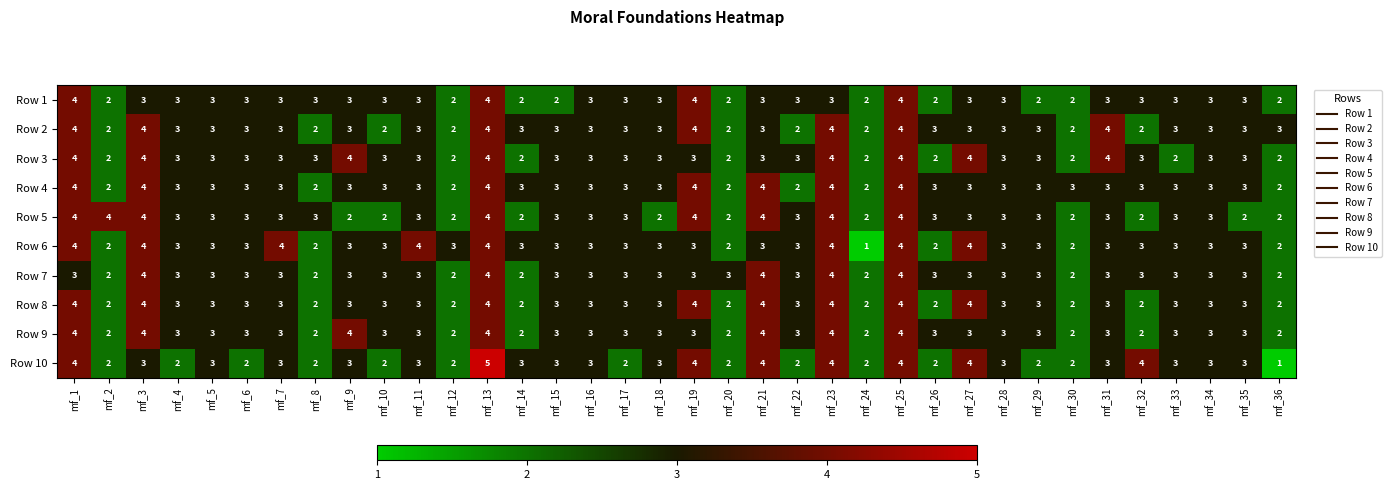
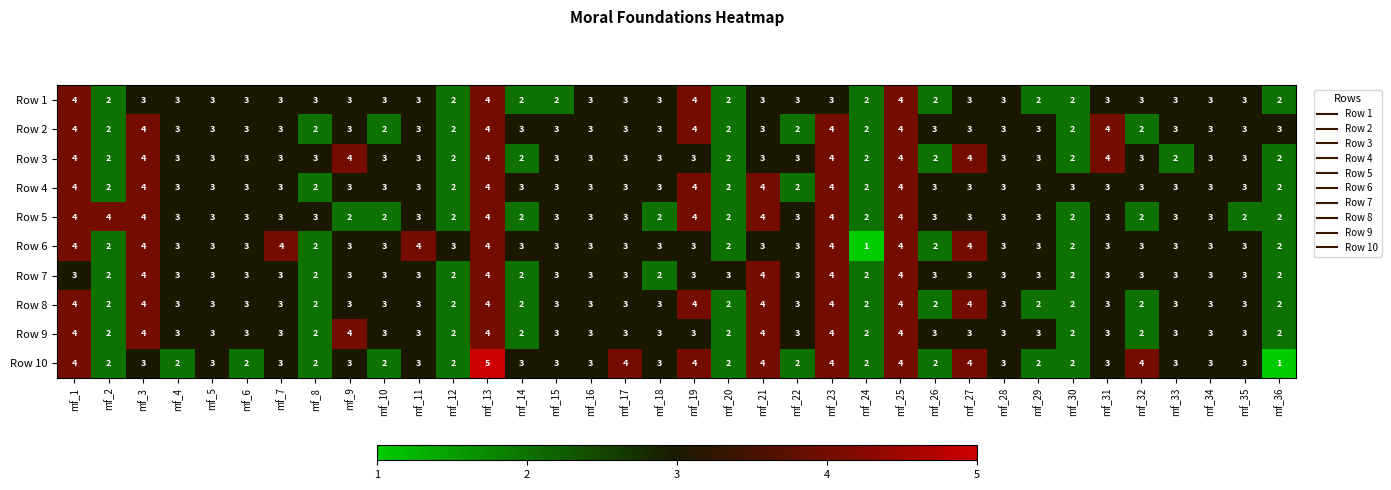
  {
    "Row 7": {
      "mf_1": 3,
      "mf_2": 2,
      "mf_3": 4,
      "mf_4": 3,
      "mf_5": 3,
      "mf_6": 3,
      "mf_7": 3,
      "mf_8": 2,
      "mf_9": 3,
      "mf_10": 3,
      "mf_11": 3,
      "mf_12": 2,
      "mf_13": 4,
      "mf_14": 2,
      "mf_15": 3,
      "mf_16": 3,
      "mf_17": 3,
-     "mf_18": 3,
+     "mf_18": 2,
      "mf_19": 3,
      "mf_20": 3,
      "mf_21": 4,
      "mf_22": 3,
      "mf_23": 4,
      "mf_24": 2,
      "mf_25": 4,
      "mf_26": 3,
      "mf_27": 3,
      "mf_28": 3,
      "mf_29": 3,
      "mf_30": 2,
      "mf_31": 3,
      "mf_32": 3,
      "mf_33": 3,
      "mf_34": 3,
      "mf_35": 3,
      "mf_36": 2
    },
    "Row 8": {
      "mf_1": 4,
      "mf_2": 2,
      "mf_3": 4,
      "mf_4": 3,
      "mf_5": 3,
      "mf_6": 3,
      "mf_7": 3,
      "mf_8": 2,
      "mf_9": 3,
      "mf_10": 3,
      "mf_11": 3,
      "mf_12": 2,
      "mf_13": 4,
      "mf_14": 2,
      "mf_15": 3,
      "mf_16": 3,
      "mf_17": 3,
      "mf_18": 3,
      "mf_19": 4,
      "mf_20": 2,
      "mf_21": 4,
      "mf_22": 3,
      "mf_23": 4,
      "mf_24": 2,
      "mf_25": 4,
      "mf_26": 2,
      "mf_27": 4,
      "mf_28": 3,
-     "mf_29": 3,
+     "mf_29": 2,
      "mf_30": 2,
      "mf_31": 3,
      "mf_32": 2,
      "mf_33": 3,
      "mf_34": 3,
      "mf_35": 3,
      "mf_36": 2
    },
    "Row 10": {
      "mf_1": 4,
      "mf_2": 2,
      "mf_3": 3,
      "mf_4": 2,
      "mf_5": 3,
      "mf_6": 2,
      "mf_7": 3,
      "mf_8": 2,
      "mf_9": 3,
      "mf_10": 2,
      "mf_11": 3,
      "mf_12": 2,
      "mf_13": 5,
      "mf_14": 3,
      "mf_15": 3,
      "mf_16": 3,
-     "mf_17": 2,
+     "mf_17": 4,
      "mf_18": 3,
      "mf_19": 4,
      "mf_20": 2,
      "mf_21": 4,
      "mf_22": 2,
      "mf_23": 4,
      "mf_24": 2,
      "mf_25": 4,
      "mf_26": 2,
      "mf_27": 4,
      "mf_28": 3,
      "mf_29": 2,
      "mf_30": 2,
      "mf_31": 3,
      "mf_32": 4,
      "mf_33": 3,
      "mf_34": 3,
      "mf_35": 3,
      "mf_36": 1
    }
  }
